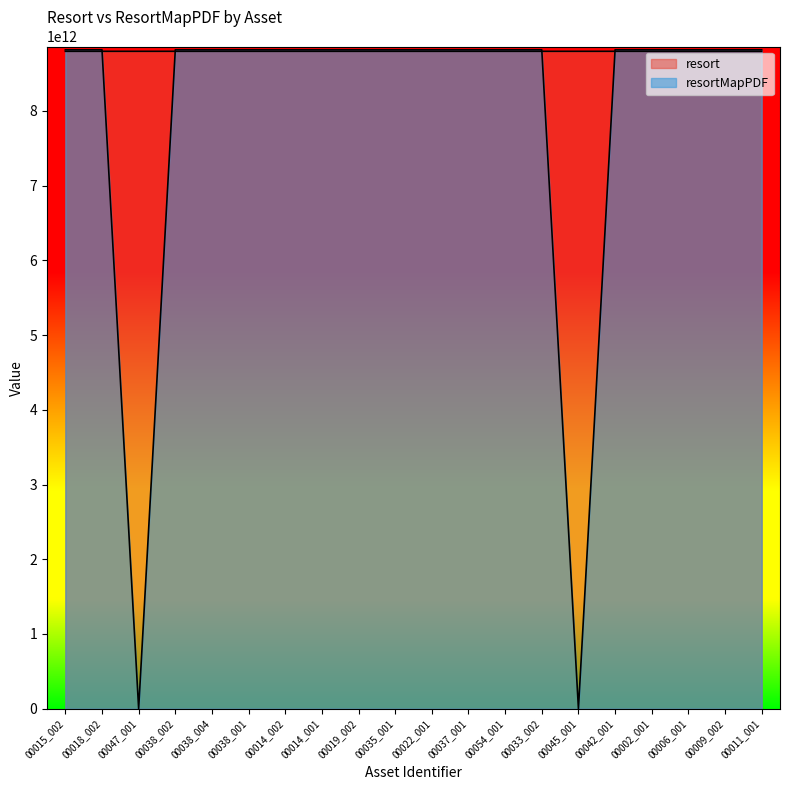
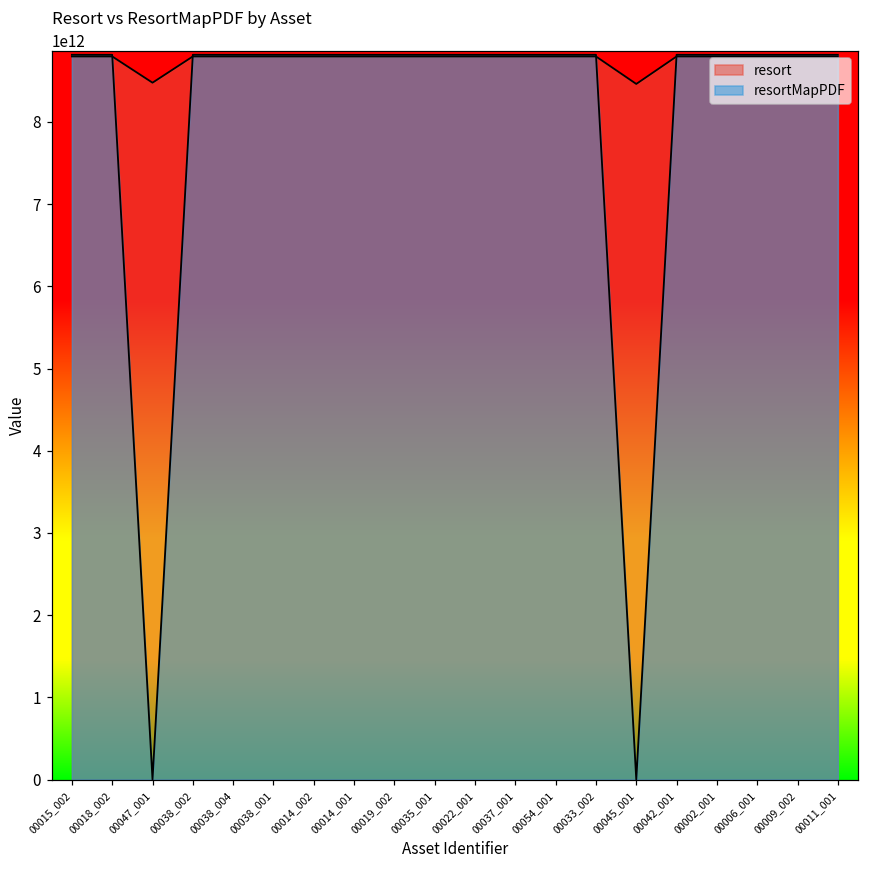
  {
    "resort": {
-     "00047_001": 8800000000000,
-     "00045_001": 8800000000000
+     "00047_001": 8500000000000,
+     "00045_001": 8500000000000
    },
    "resortMapPDF": {
      "00047_001": 0,
      "00045_001": 0
    }
  }
